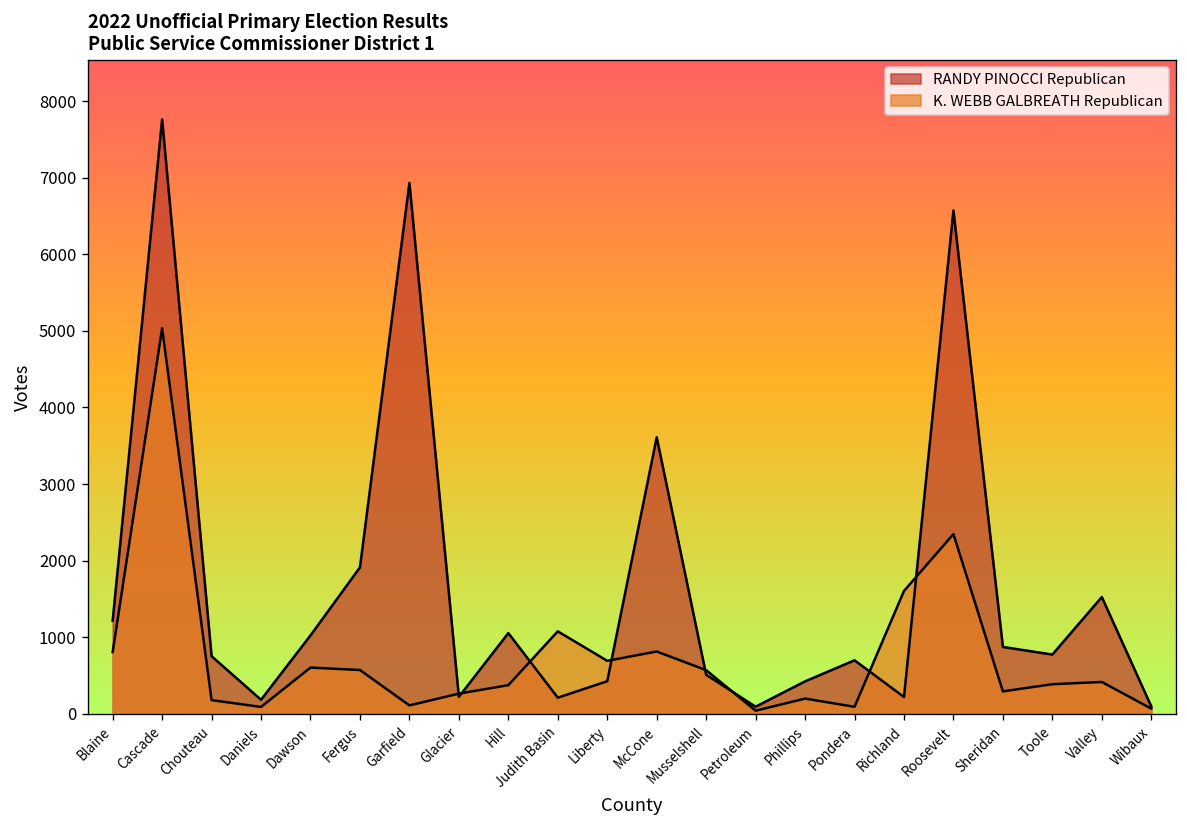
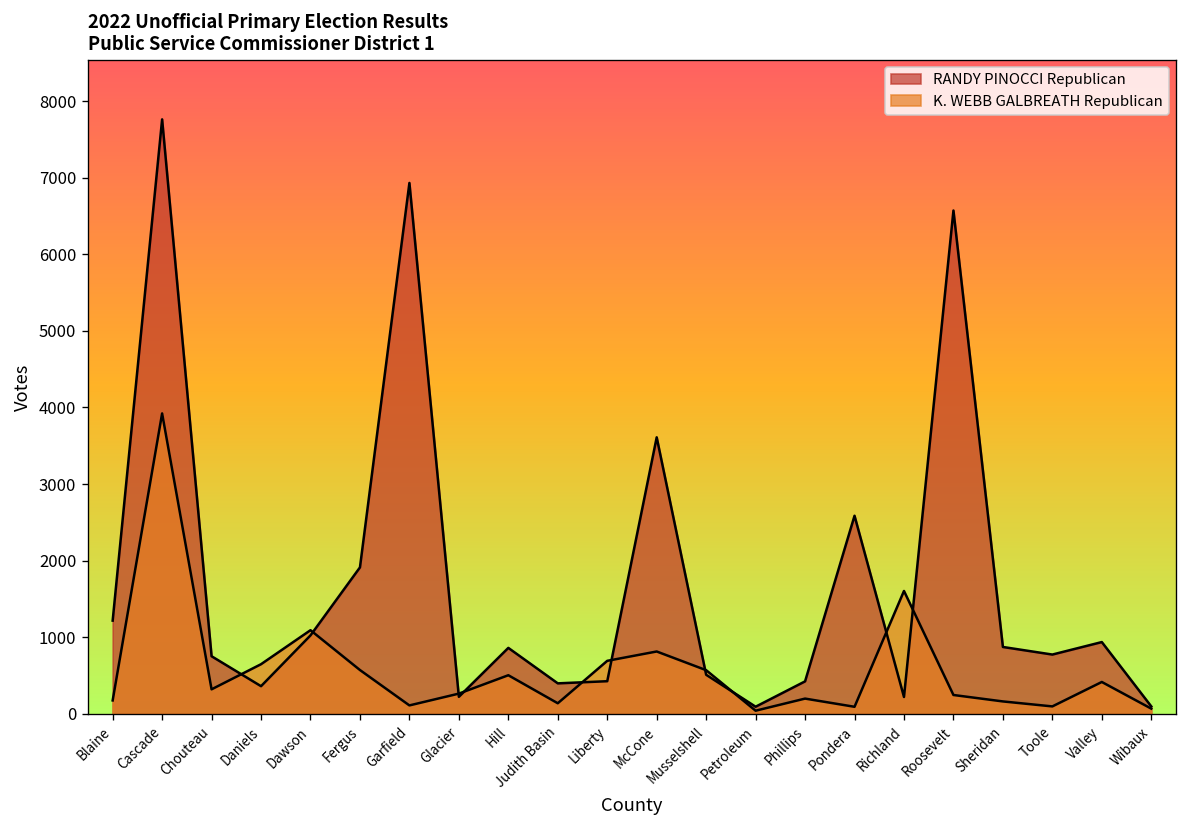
  {
    "RANDY PINOCCI Republican": {
      "Blaine": 1200,
      "Cascade": 7800,
      "Chouteau": 800,
-     "Daniels": 200,
+     "Daniels": 400,
      "Dawson": 1000,
      "Fergus": 1900,
      "Garfield": 6900,
      "Glacier": 200,
-     "Hill": 1100,
-     "Judith Basin": 200,
+     "Hill": 900,
+     "Judith Basin": 400,
      "Liberty": 400,
      "McCone": 3600,
      "Musselshell": 500,
      "Petroleum": 100,
      "Phillips": 400,
-     "Pondera": 700,
+     "Pondera": 2600,
      "Richland": 200,
      "Roosevelt": 6600,
      "Sheridan": 900,
      "Toole": 800,
-     "Valley": 1500
+     "Valley": 900
    },
    "K. WEBB GALBREATH Republican": {
-     "Blaine": 800,
-     "Cascade": 5000,
-     "Chouteau": 200,
-     "Daniels": 100,
-     "Dawson": 600,
+     "Blaine": 200,
+     "Cascade": 3900,
+     "Chouteau": 300,
+     "Daniels": 600,
+     "Dawson": 1100,
      "Fergus": 600,
      "Garfield": 100,
      "Glacier": 300,
-     "Hill": 400,
-     "Judith Basin": 1100,
+     "Hill": 500,
+     "Judith Basin": 100,
      "Liberty": 700,
      "McCone": 800,
      "Musselshell": 600,
      "Petroleum": 0,
      "Phillips": 200,
      "Pondera": 100,
      "Richland": 1600,
-     "Roosevelt": 2300,
-     "Sheridan": 300,
-     "Toole": 400,
+     "Roosevelt": 200,
+     "Sheridan": 200,
+     "Toole": 100,
      "Valley": 400
    }
  }
